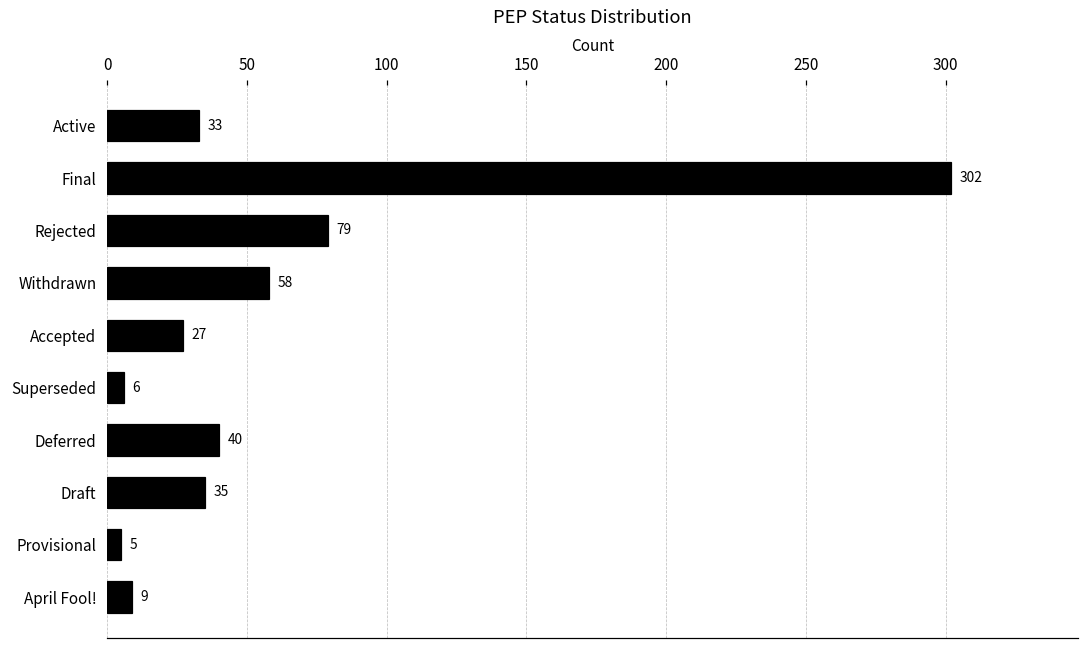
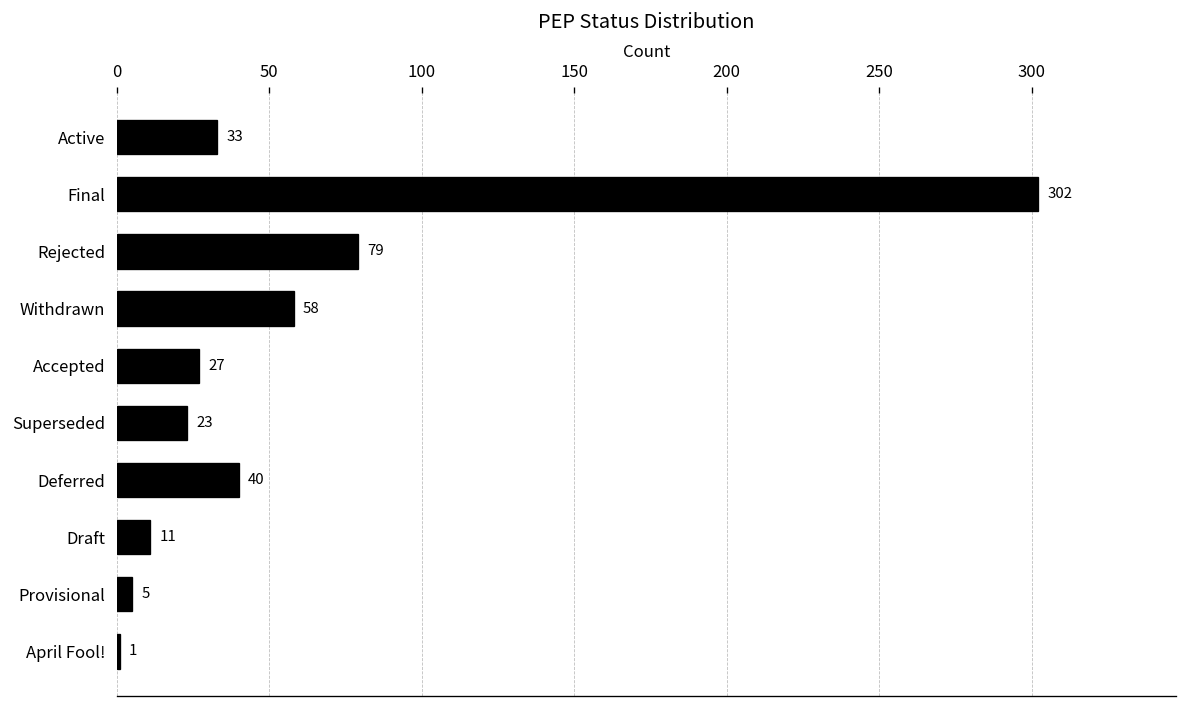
  {
    "Active": 33,
    "Final": 302,
    "Rejected": 79,
    "Withdrawn": 58,
    "Accepted": 27,
-   "Superseded": 6,
+   "Superseded": 23,
    "Deferred": 40,
-   "Draft": 35,
+   "Draft": 11,
    "Provisional": 5,
-   "April Fool!": 9
+   "April Fool!": 1
  }
